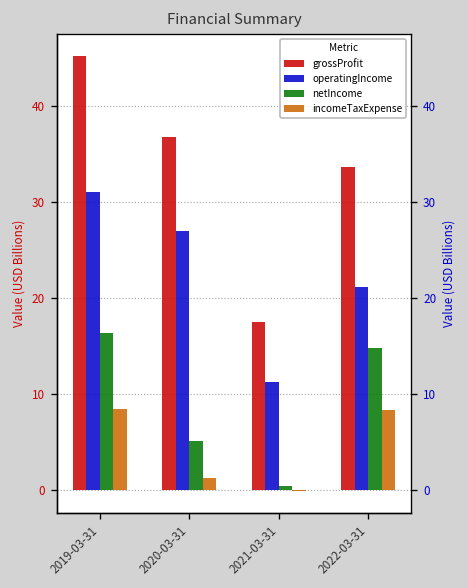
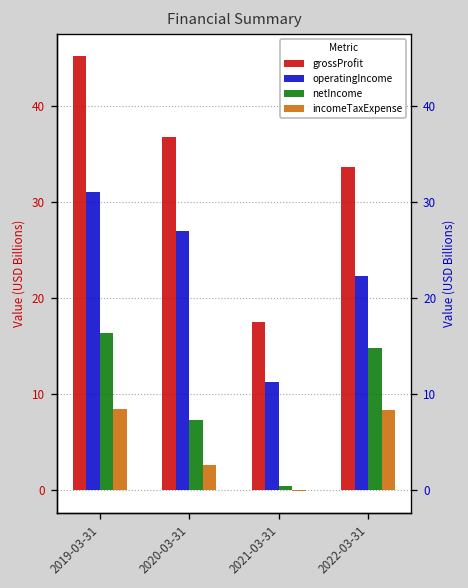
  {
    "grossProfit": {
      "2019-03-31": 45,
      "2020-03-31": 37,
      "2021-03-31": 18,
      "2022-03-31": 34
    },
    "operatingIncome": {
      "2019-03-31": 31,
      "2020-03-31": 27,
      "2021-03-31": 11,
-     "2022-03-31": 21
+     "2022-03-31": 22
    },
    "netIncome": {
      "2019-03-31": 16,
-     "2020-03-31": 5,
+     "2020-03-31": 7,
      "2021-03-31": 0,
      "2022-03-31": 15
    },
    "incomeTaxExpense": {
      "2019-03-31": 8,
-     "2020-03-31": 1,
+     "2020-03-31": 3,
      "2022-03-31": 8
    }
  }
